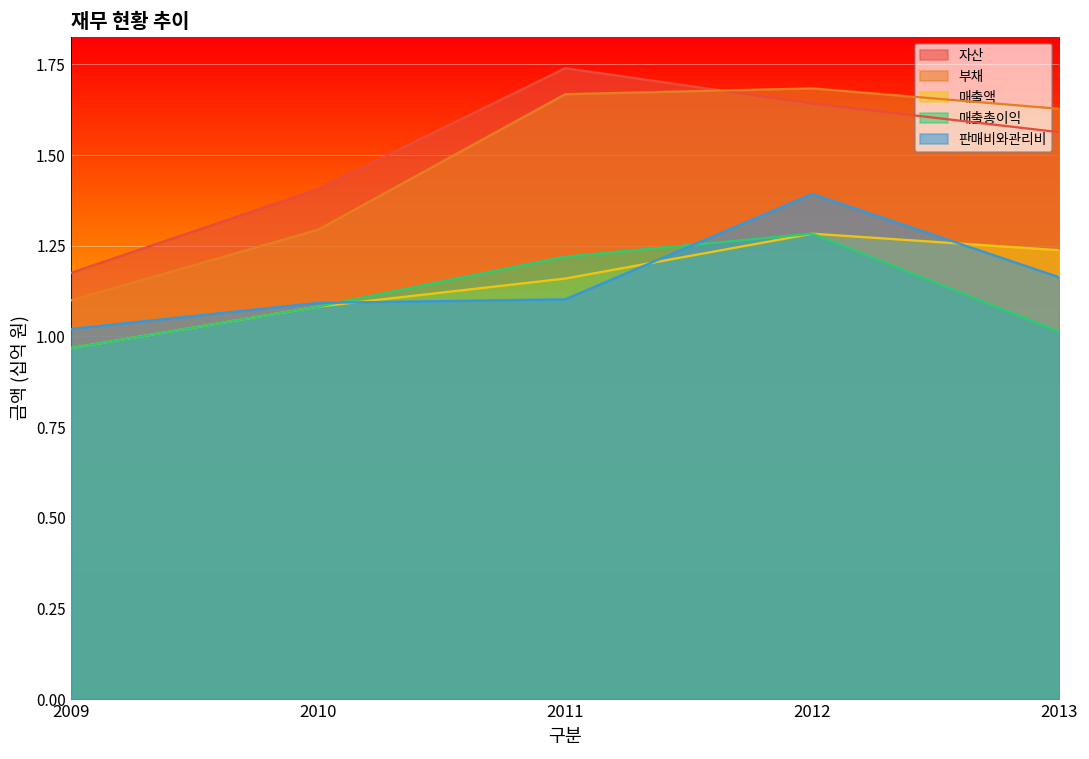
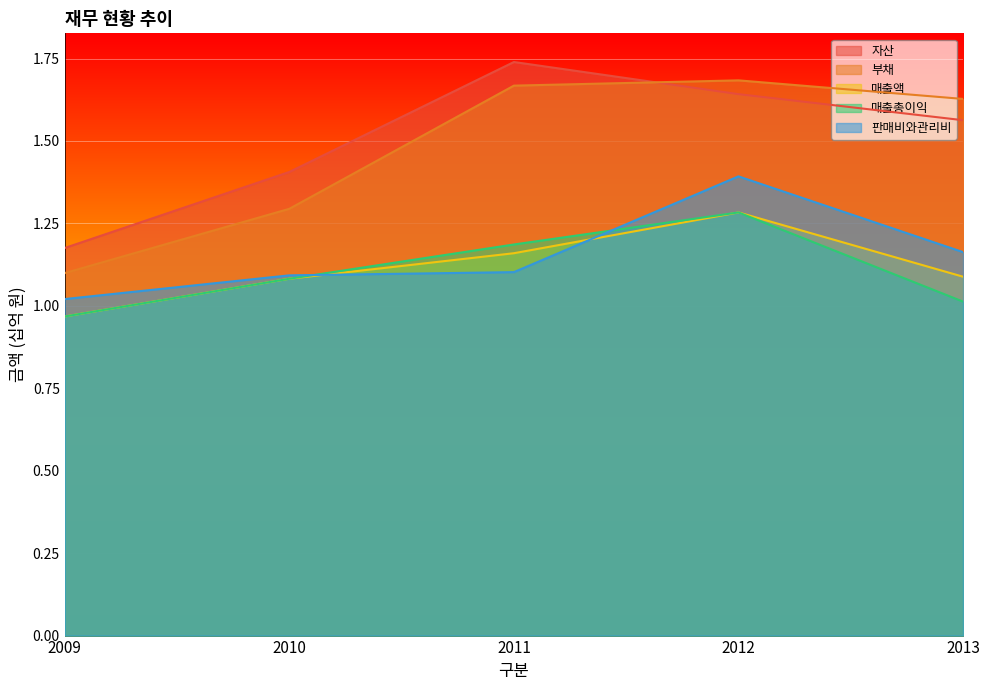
  {
    "매출액": {
      "2011": 1.16,
-     "2013": 1.24
+     "2013": 1.09
    },
    "매출총이익": {
-     "2011": 1.22,
+     "2011": 1.19,
      "2013": 1.01
    },
    "판매비와관리비": {
      "2009": 1.02,
      "2010": 1.09,
      "2011": 1.10,
      "2012": 1.39,
      "2013": 1.16
    }
  }
